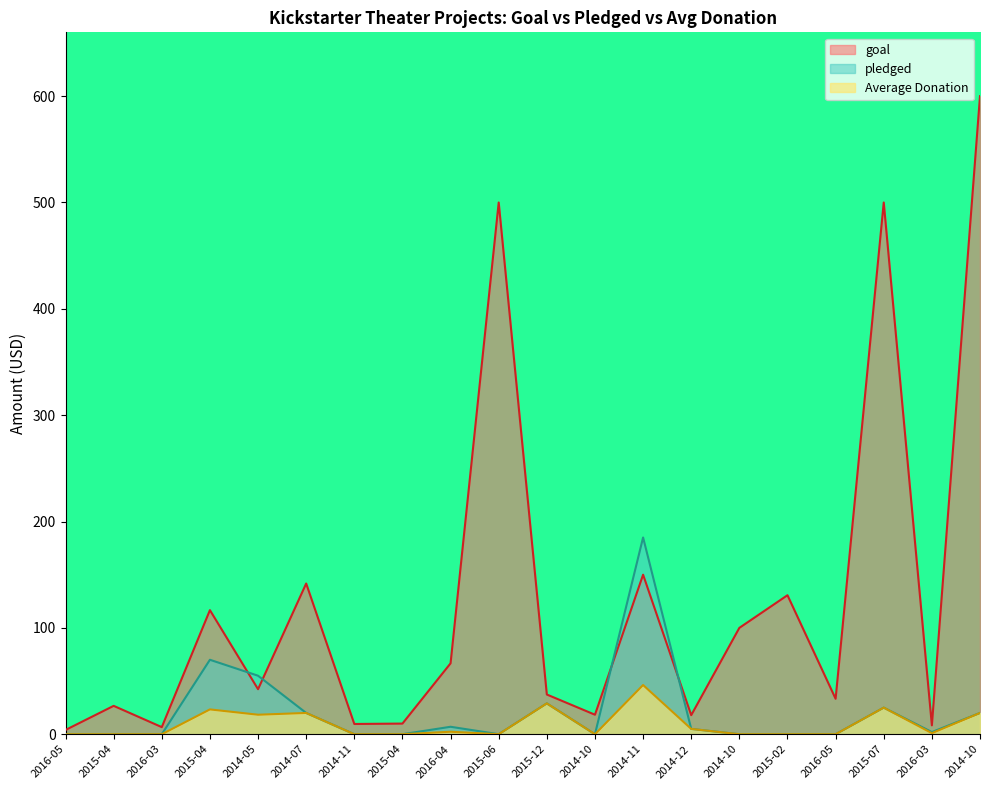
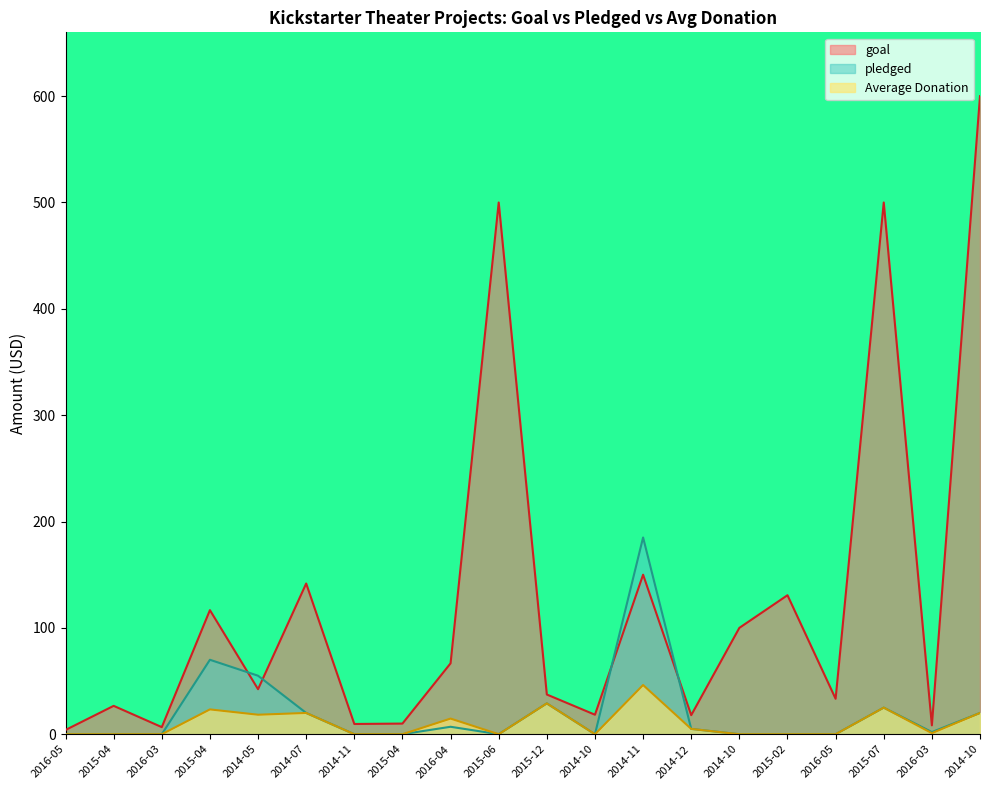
  {
    "goal": {
      "2014-05": 42,
      "2014-07": 142,
      "2016-04": 67,
      "2015-06": 500,
      "2015-12": 37,
      "2014-12": 18,
      "2015-02": 131,
      "2015-07": 500
    },
    "pledged": {
      "2014-05": 55,
      "2016-04": 7
    },
    "Average Donation": {
      "2014-05": 18,
-     "2016-04": 2
+     "2016-04": 15
    }
  }
